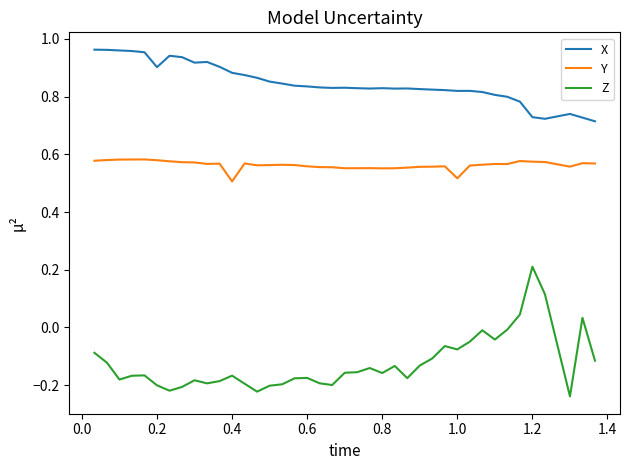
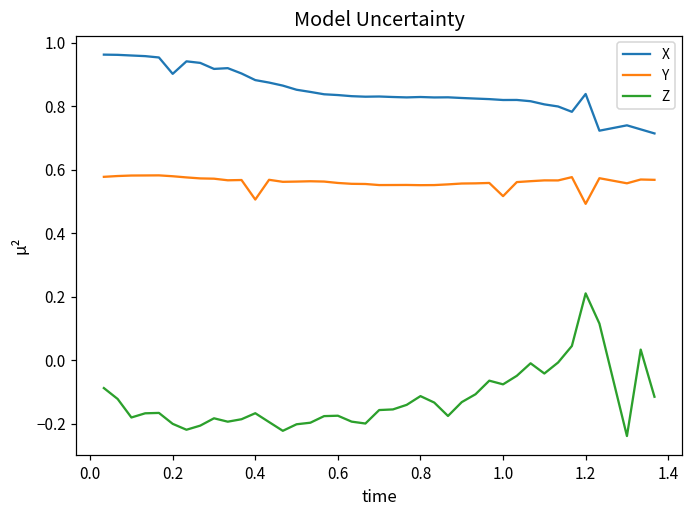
  {
    "X": {
      "0.2": 0.90,
      "0.4": 0.88,
      "0.6": 0.84,
      "0.8": 0.83,
      "1.0": 0.82,
-     "1.2": 0.73
+     "1.2": 0.84
    },
    "Y": {
      "0.2": 0.58,
      "0.4": 0.51,
      "0.6": 0.56,
      "0.8": 0.55,
      "1.0": 0.52,
-     "1.2": 0.57
+     "1.2": 0.49
    },
    "Z": {
      "0.2": -0.20,
      "0.4": -0.17,
      "0.6": -0.18,
-     "0.8": -0.16,
+     "0.8": -0.11,
      "1.0": -0.08,
      "1.2": 0.21
    }
  }
